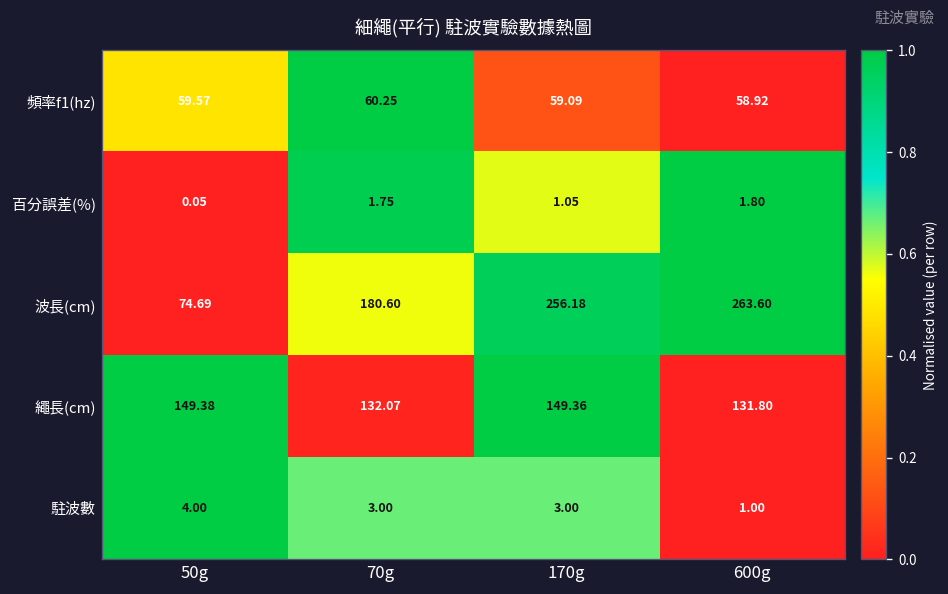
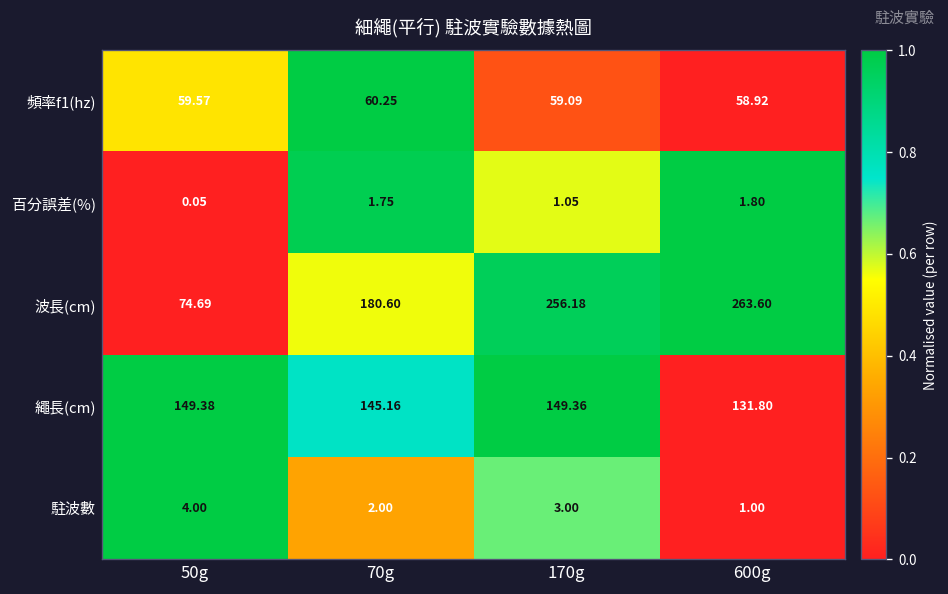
  {
    "頻率f1(hz)": {
      "50g": 59.57,
      "70g": 60.25,
      "170g": 59.09,
      "600g": 58.92
    },
    "百分誤差(%)": {
      "50g": 0.05,
      "70g": 1.75,
      "170g": 1.05,
      "600g": 1.80
    },
    "波長(cm)": {
      "50g": 74.69,
      "70g": 180.60,
      "170g": 256.18,
      "600g": 263.60
    },
    "繩長(cm)": {
      "50g": 149.38,
-     "70g": 132.07,
+     "70g": 145.16,
      "170g": 149.36,
      "600g": 131.80
    },
    "駐波數": {
      "50g": 4.00,
-     "70g": 3.00,
+     "70g": 2.00,
      "170g": 3.00,
      "600g": 1.00
    }
  }
